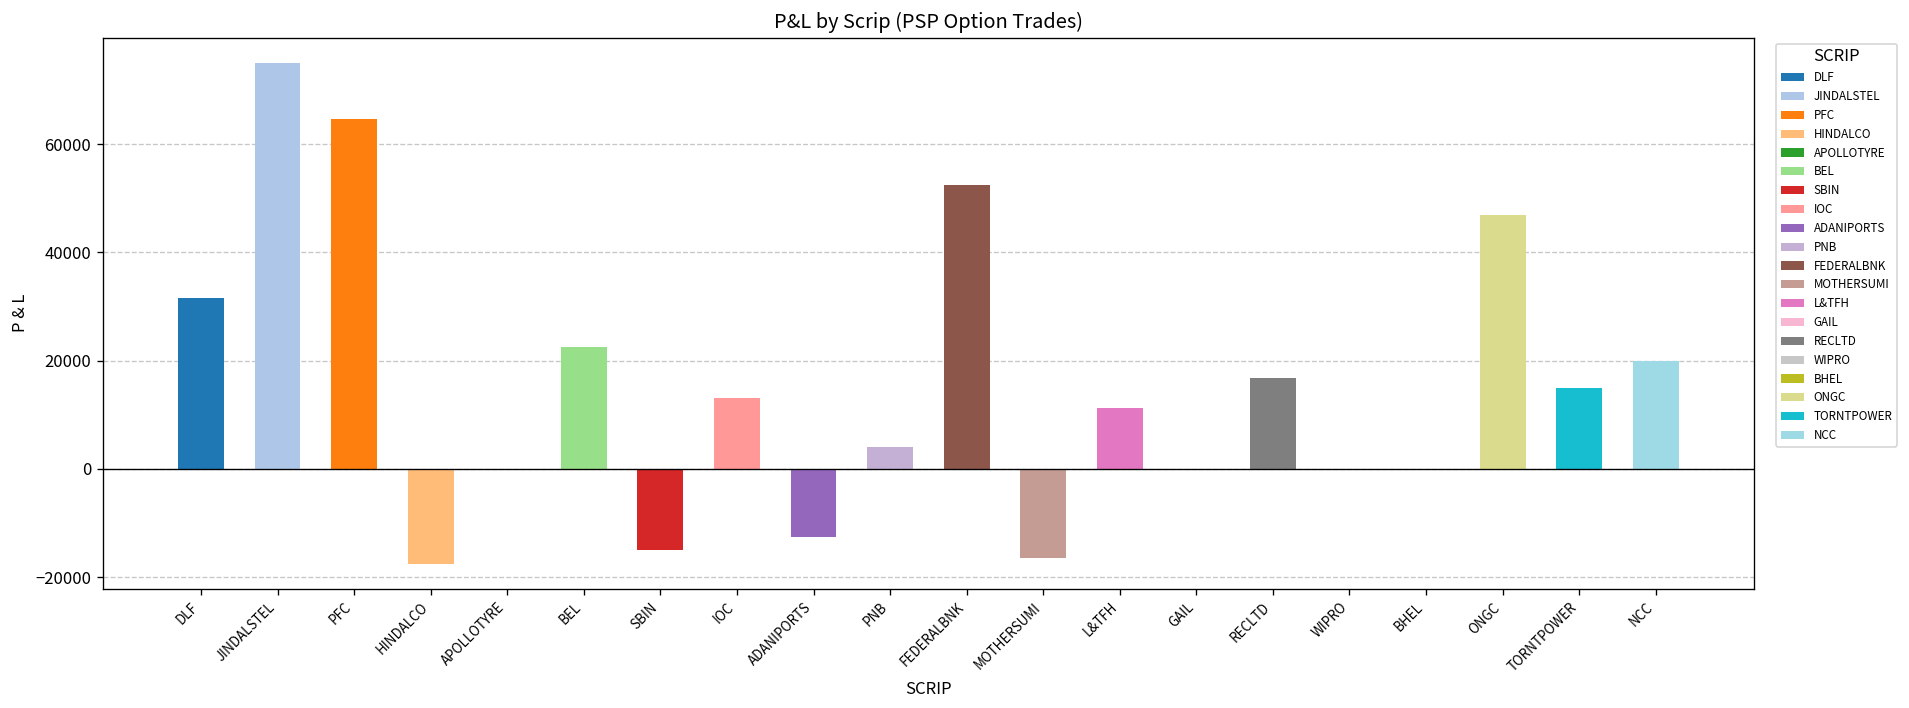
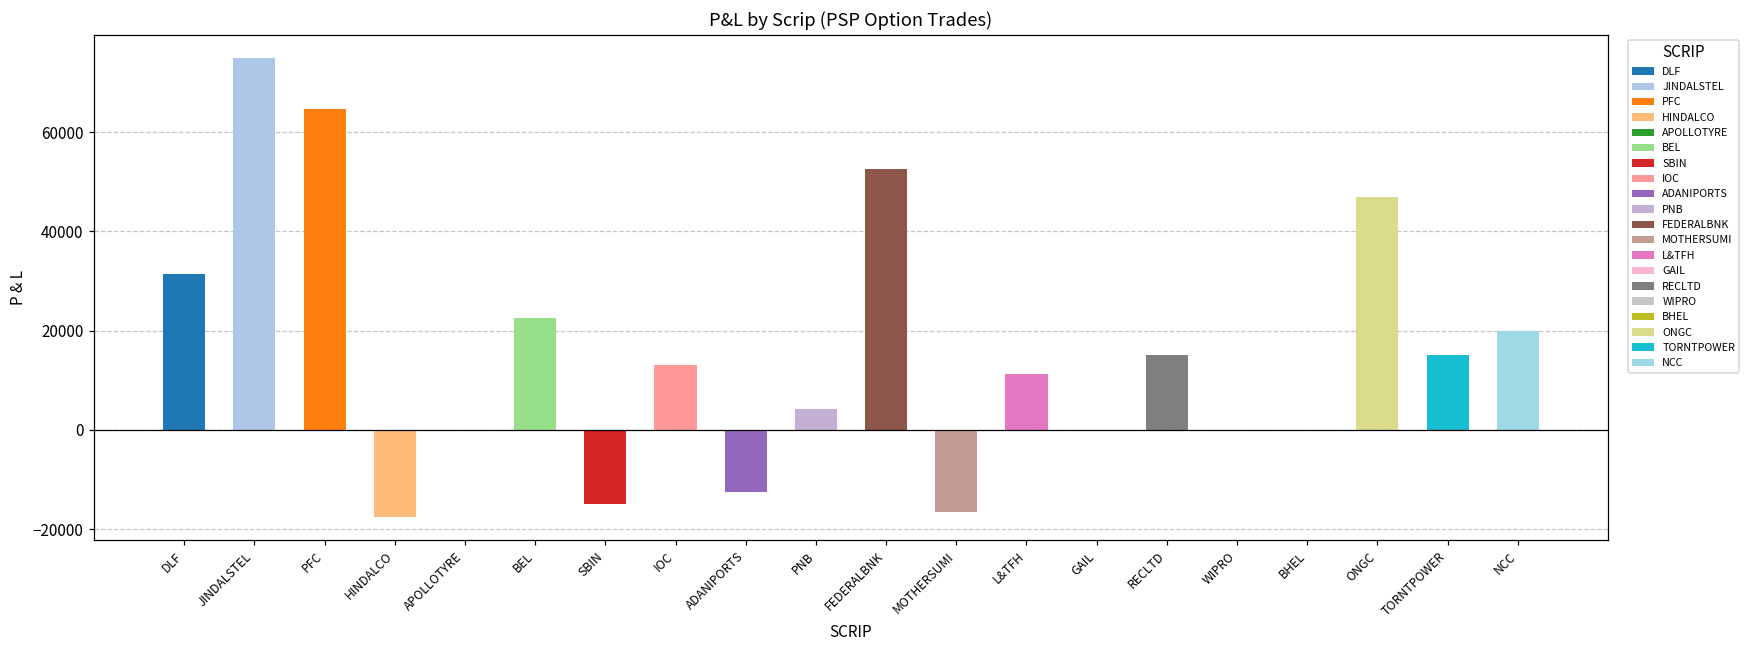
  {
    "DLF": 32000,
    "JINDALSTEL": 75000,
    "PFC": 65000,
    "HINDALCO": -18000,
    "APOLLOTYRE": 0,
    "BEL": 23000,
    "SBIN": -15000,
    "IOC": 13000,
    "ADANIPORTS": -13000,
    "PNB": 4000,
    "FEDERALBNK": 53000,
    "MOTHERSUMI": -17000,
    "L&TFH": 11000,
    "GAIL": 0,
-   "RECLTD": 17000,
+   "RECLTD": 15000,
    "WIPRO": 0,
    "BHEL": 0,
    "ONGC": 47000,
    "TORNTPOWER": 15000,
    "NCC": 20000
  }
